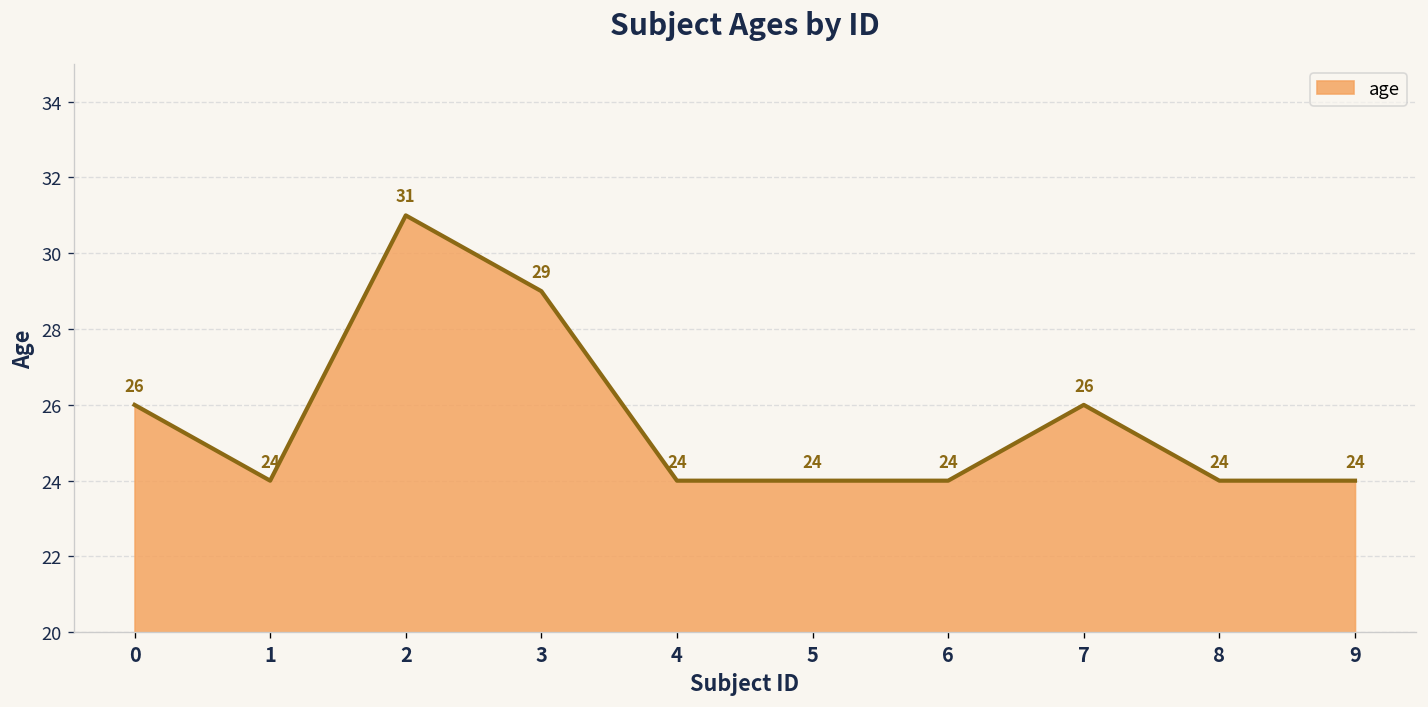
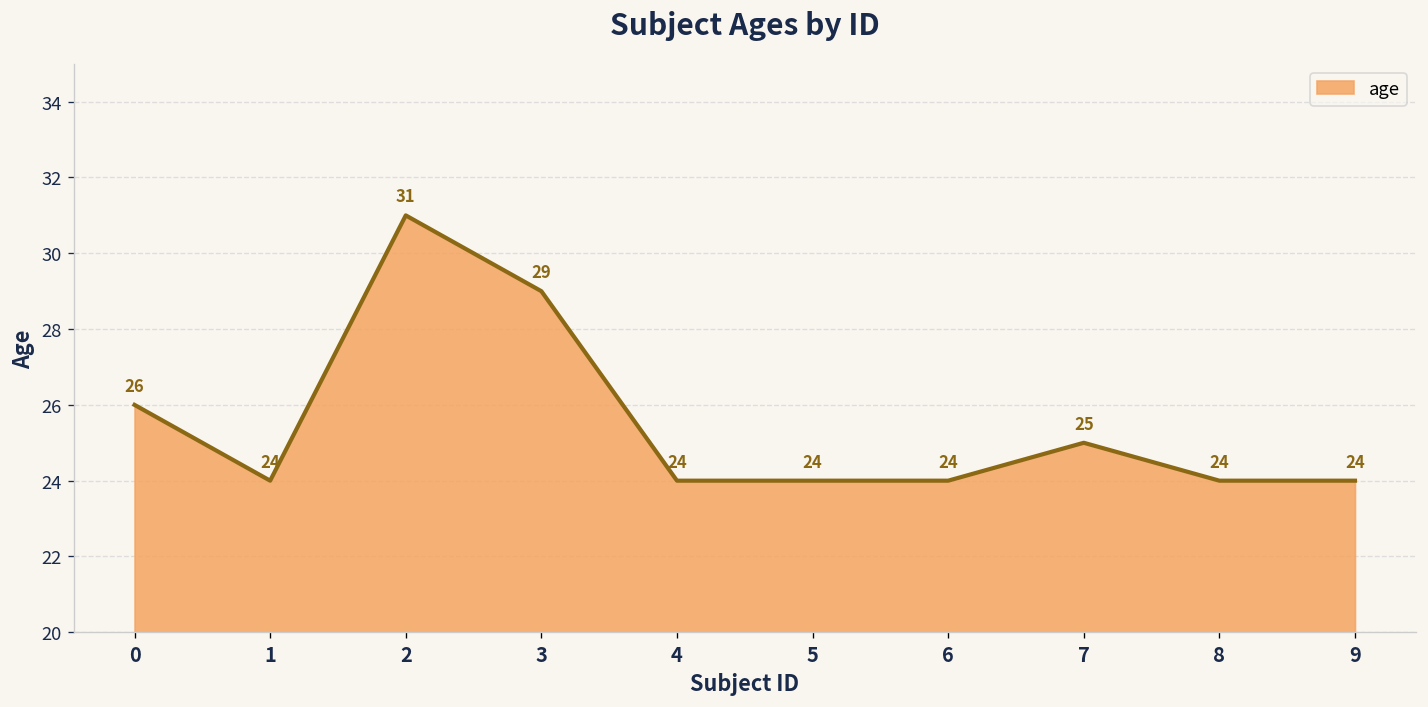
  {
    "0": 26,
    "1": 24,
    "2": 31,
    "3": 29,
    "4": 24,
    "5": 24,
    "6": 24,
-   "7": 26,
+   "7": 25,
    "8": 24,
    "9": 24
  }
